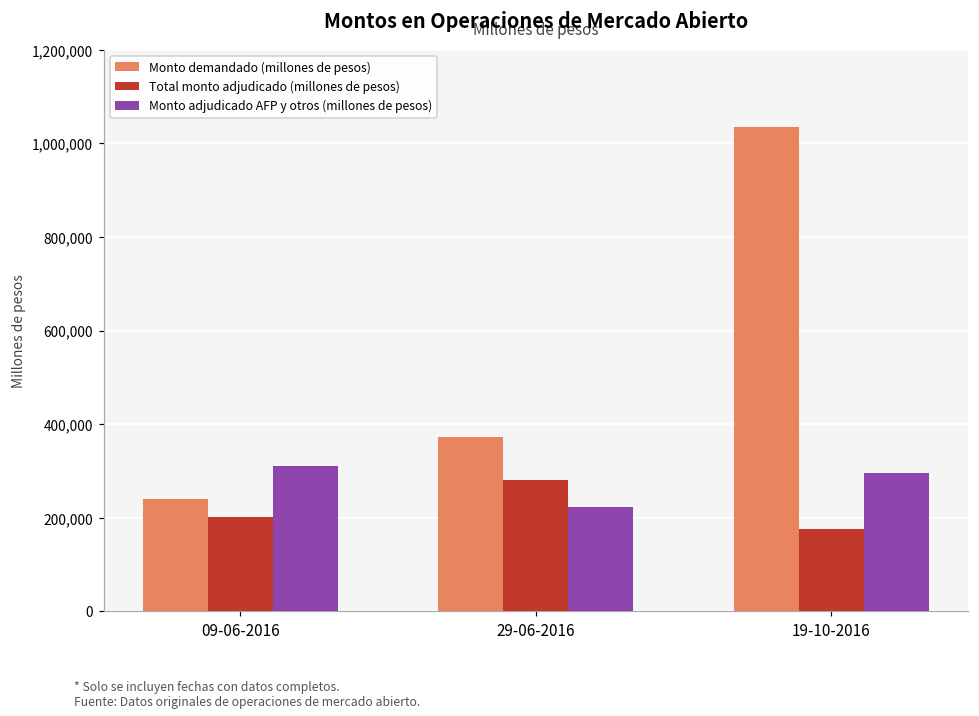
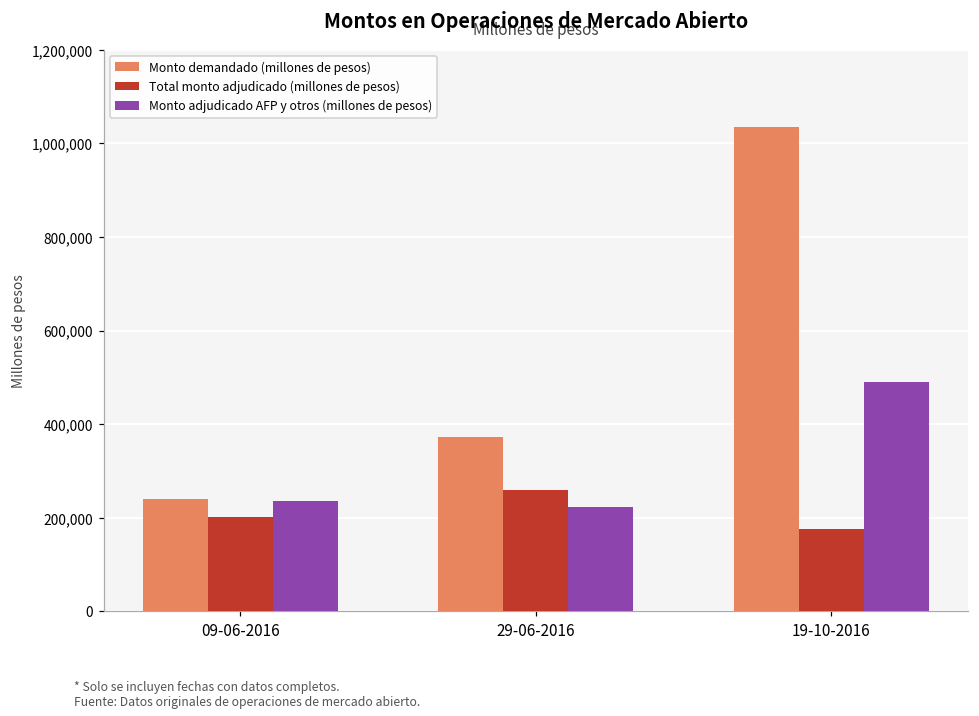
  {
    "Monto demandado (millones de pesos)": {
      "09-06-2016": "240,000",
      "29-06-2016": "370,000",
      "19-10-2016": "1,040,000"
    },
    "Total monto adjudicado (millones de pesos)": {
      "09-06-2016": "200,000",
-     "29-06-2016": "280,000",
+     "29-06-2016": "260,000",
      "19-10-2016": "180,000"
    },
    "Monto adjudicado AFP y otros (millones de pesos)": {
-     "09-06-2016": "310,000",
+     "09-06-2016": "230,000",
      "29-06-2016": "220,000",
-     "19-10-2016": "300,000"
+     "19-10-2016": "490,000"
    }
  }
